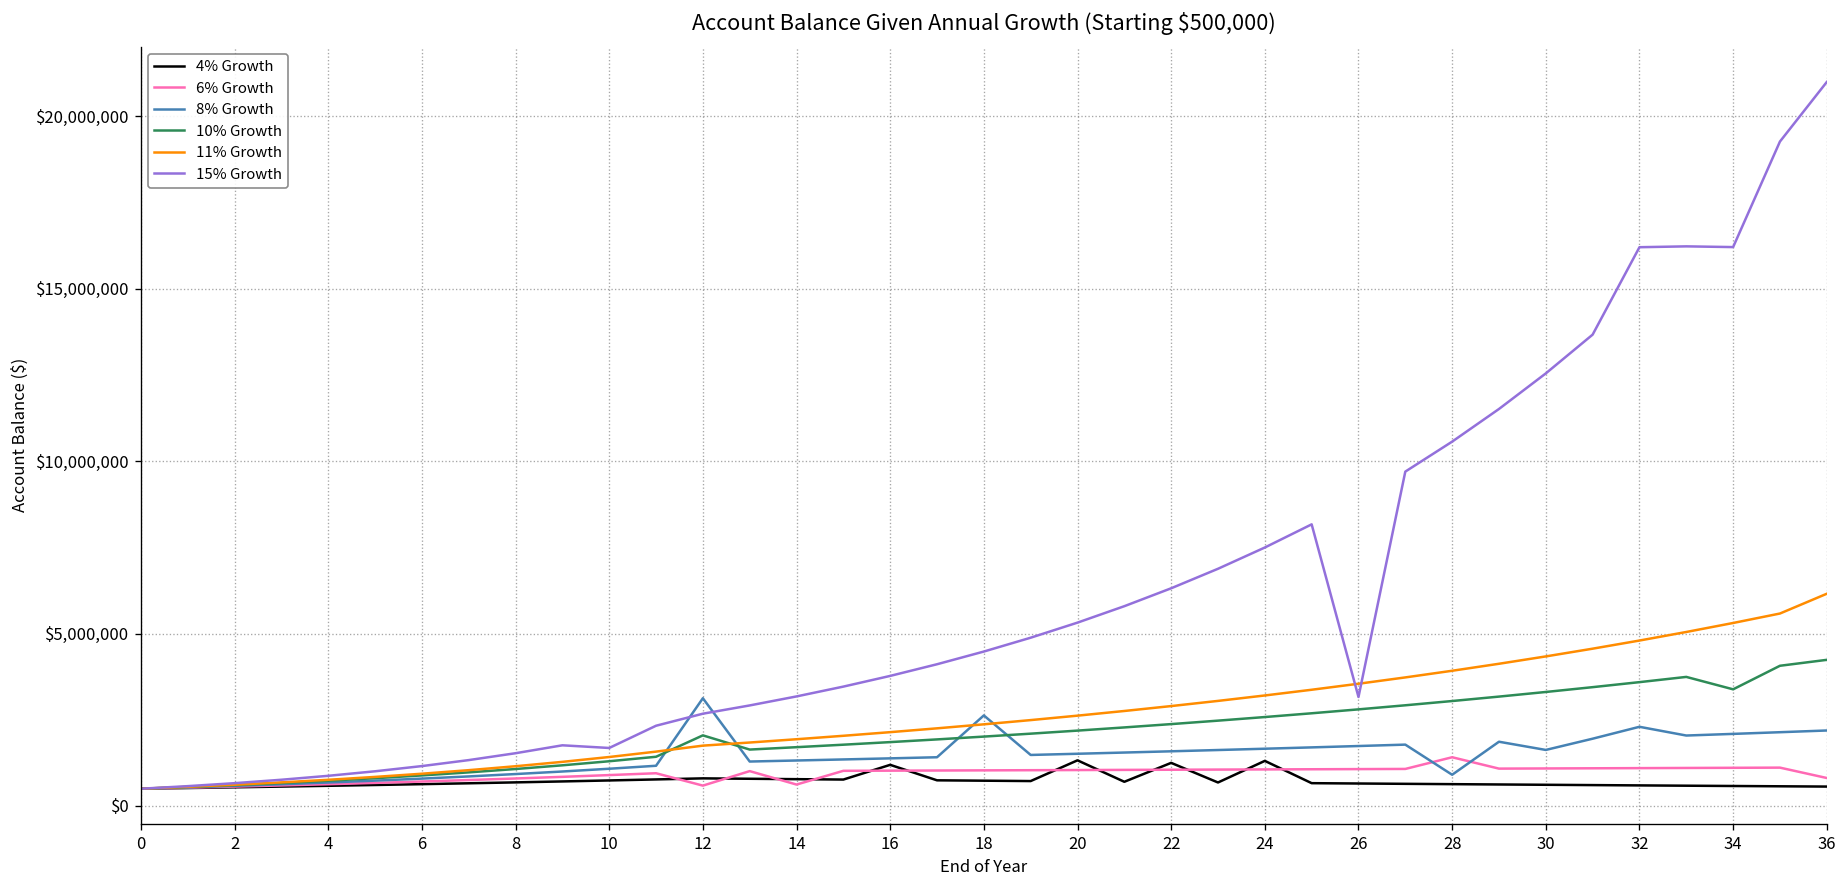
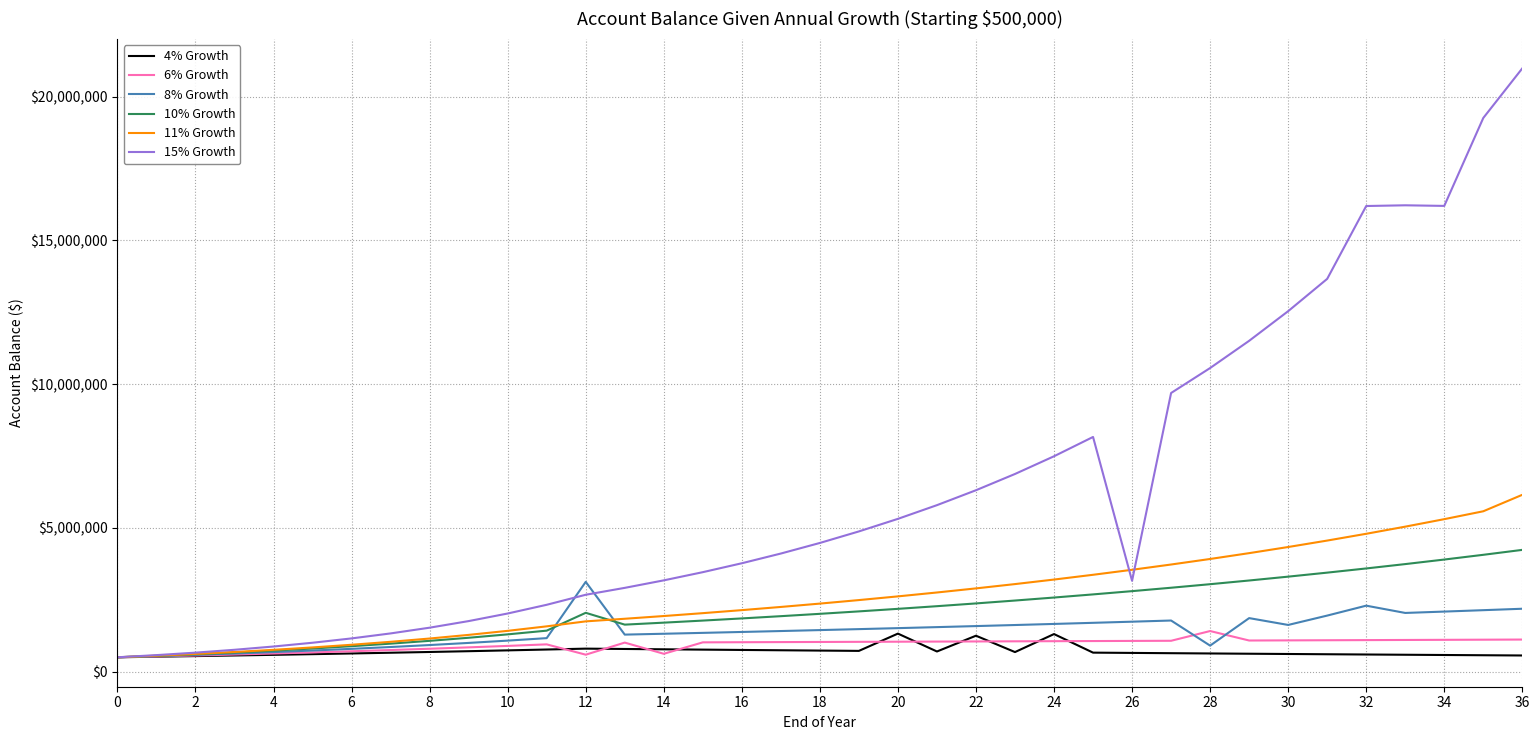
  {
    "4% Growth": {
      "8": "$700,000",
      "10": "$700,000",
      "12": "$800,000",
      "14": "$800,000",
-     "16": "$1,200,000",
+     "16": "$800,000",
      "18": "$700,000",
      "20": "$1,300,000",
      "22": "$1,300,000",
      "24": "$1,300,000",
      "26": "$700,000",
      "28": "$600,000",
      "30": "$600,000",
      "32": "$600,000",
      "34": "$600,000",
      "36": "$600,000"
    },
    "6% Growth": {
      "8": "$800,000",
      "10": "$900,000",
      "12": "$600,000",
      "14": "$600,000",
      "16": "$1,000,000",
      "18": "$1,000,000",
      "20": "$1,000,000",
      "22": "$1,100,000",
      "24": "$1,100,000",
      "26": "$1,100,000",
      "28": "$1,400,000",
      "30": "$1,100,000",
      "32": "$1,100,000",
      "34": "$1,100,000",
-     "36": "$800,000"
+     "36": "$1,100,000"
    },
    "8% Growth": {
      "8": "$900,000",
      "10": "$1,100,000",
      "12": "$3,100,000",
      "14": "$1,300,000",
      "16": "$1,400,000",
-     "18": "$2,600,000",
+     "18": "$1,400,000",
      "20": "$1,500,000",
      "22": "$1,600,000",
      "24": "$1,700,000",
      "26": "$1,700,000",
      "28": "$900,000",
      "30": "$1,600,000",
      "32": "$2,300,000",
      "34": "$2,100,000",
      "36": "$2,200,000"
    },
    "10% Growth": {
      "10": "$1,300,000",
      "12": "$2,000,000",
      "14": "$1,700,000",
      "16": "$1,900,000",
      "18": "$2,000,000",
      "20": "$2,200,000",
      "22": "$2,400,000",
      "24": "$2,600,000",
      "26": "$2,800,000",
      "28": "$3,000,000",
      "30": "$3,300,000",
      "32": "$3,600,000",
-     "34": "$3,400,000",
+     "34": "$3,900,000",
      "36": "$4,200,000"
    },
    "11% Growth": {
      "10": "$1,400,000",
      "12": "$1,700,000",
      "14": "$1,900,000",
      "16": "$2,100,000",
      "18": "$2,400,000",
      "20": "$2,600,000",
      "22": "$2,900,000",
      "24": "$3,200,000",
      "26": "$3,500,000",
      "28": "$3,900,000",
      "30": "$4,300,000",
      "32": "$4,800,000",
      "34": "$5,300,000",
      "36": "$6,200,000"
    },
    "15% Growth": {
      "4": "$900,000",
      "6": "$1,200,000",
      "8": "$1,500,000",
-     "10": "$1,700,000",
+     "10": "$2,000,000",
      "12": "$2,700,000",
      "14": "$3,200,000",
      "16": "$3,800,000",
      "18": "$4,500,000",
      "20": "$5,300,000",
      "22": "$6,300,000",
      "24": "$7,500,000",
      "26": "$3,200,000",
      "28": "$10,600,000",
      "30": "$12,500,000",
      "32": "$16,200,000",
      "34": "$16,200,000",
      "36": "$21,000,000"
    }
  }
